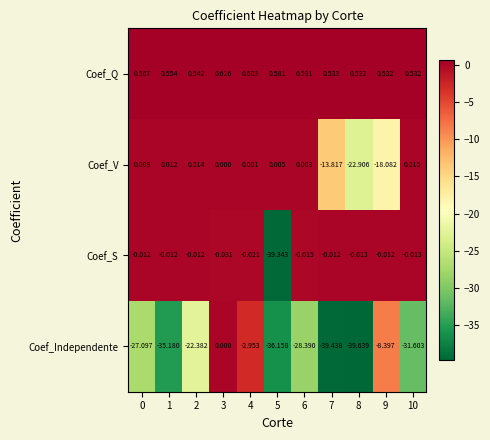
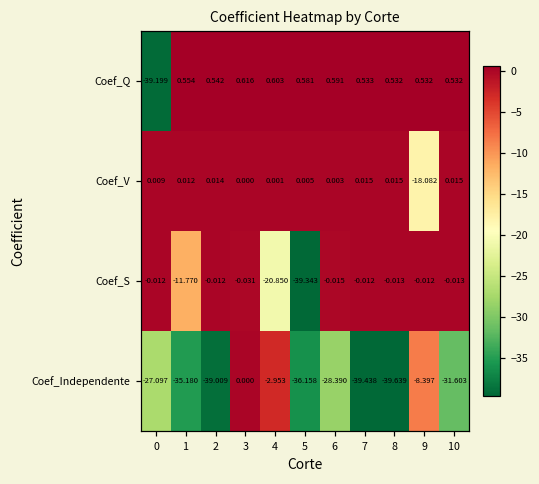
  {
    "Coef_Q": {
-     "0": 0.567,
+     "0": -39.199,
      "1": 0.554,
      "2": 0.542,
      "3": 0.616,
      "4": 0.603,
      "5": 0.581,
      "6": 0.591,
      "7": 0.533,
      "8": 0.532,
      "9": 0.532,
      "10": 0.532
    },
    "Coef_V": {
      "0": 0.009,
      "1": 0.012,
      "2": 0.014,
      "3": 0.000,
      "4": 0.001,
      "5": 0.005,
      "6": 0.003,
-     "7": -13.817,
-     "8": -22.906,
+     "7": 0.015,
+     "8": 0.015,
      "9": -18.082,
      "10": 0.015
    },
    "Coef_S": {
      "0": -0.012,
-     "1": -0.012,
+     "1": -11.770,
      "2": -0.012,
      "3": -0.031,
-     "4": -0.021,
+     "4": -20.850,
      "5": -39.343,
      "6": -0.015,
      "7": -0.012,
      "8": -0.013,
      "9": -0.012,
      "10": -0.013
    },
    "Coef_Independente": {
      "0": -27.097,
      "1": -35.180,
-     "2": -22.382,
+     "2": -39.009,
      "3": 0.000,
      "4": -2.953,
      "5": -36.158,
      "6": -28.390,
      "7": -39.438,
      "8": -39.639,
      "9": -8.397,
      "10": -31.603
    }
  }
